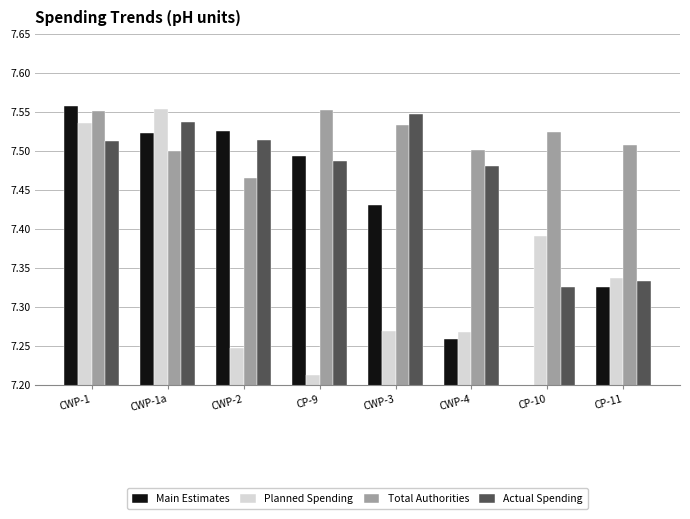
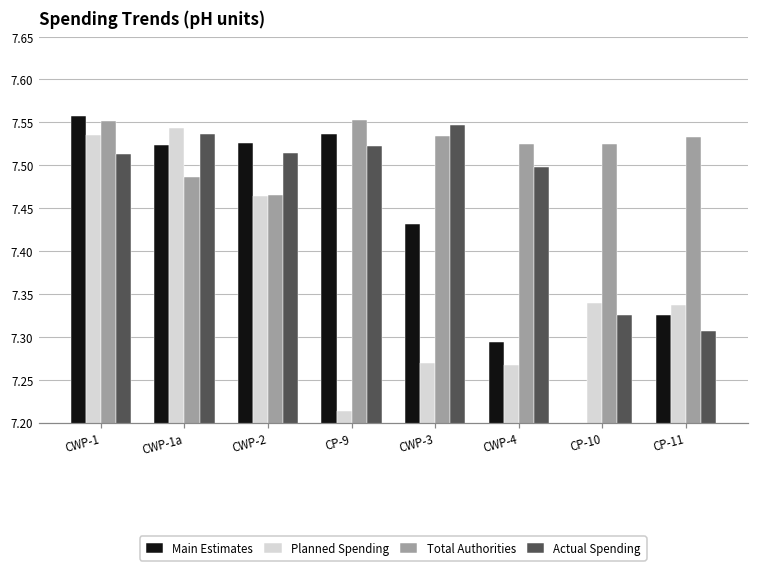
  {
    "Main Estimates": {
      "CWP-1": 7.56,
      "CWP-1a": 7.52,
      "CWP-2": 7.53,
-     "CP-9": 7.49,
+     "CP-9": 7.54,
      "CWP-3": 7.43,
-     "CWP-4": 7.26,
+     "CWP-4": 7.29,
      "CP-11": 7.33
    },
    "Planned Spending": {
      "CWP-1": 7.54,
-     "CWP-1a": 7.55,
-     "CWP-2": 7.25,
+     "CWP-1a": 7.54,
+     "CWP-2": 7.46,
      "CP-9": 7.21,
      "CWP-3": 7.27,
      "CWP-4": 7.27,
-     "CP-10": 7.39,
+     "CP-10": 7.34,
      "CP-11": 7.34
    },
    "Total Authorities": {
      "CWP-1": 7.55,
-     "CWP-1a": 7.50,
+     "CWP-1a": 7.49,
      "CWP-2": 7.46,
      "CP-9": 7.55,
      "CWP-3": 7.53,
-     "CWP-4": 7.50,
+     "CWP-4": 7.52,
      "CP-10": 7.52,
-     "CP-11": 7.51
+     "CP-11": 7.53
    },
    "Actual Spending": {
      "CWP-1": 7.51,
      "CWP-1a": 7.54,
      "CWP-2": 7.51,
-     "CP-9": 7.49,
+     "CP-9": 7.52,
      "CWP-3": 7.55,
-     "CWP-4": 7.48,
+     "CWP-4": 7.50,
      "CP-10": 7.33,
-     "CP-11": 7.33
+     "CP-11": 7.31
    }
  }
